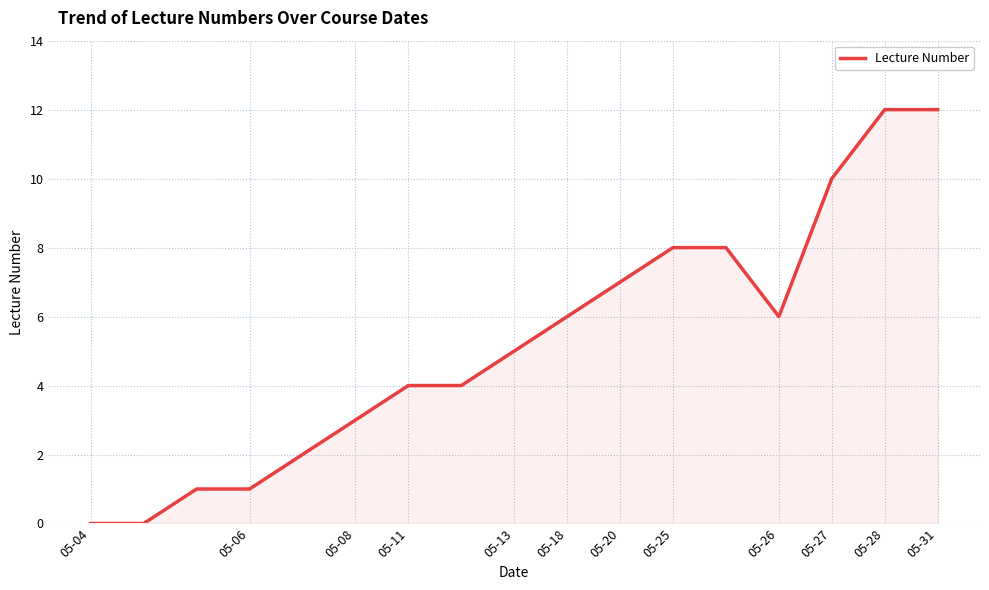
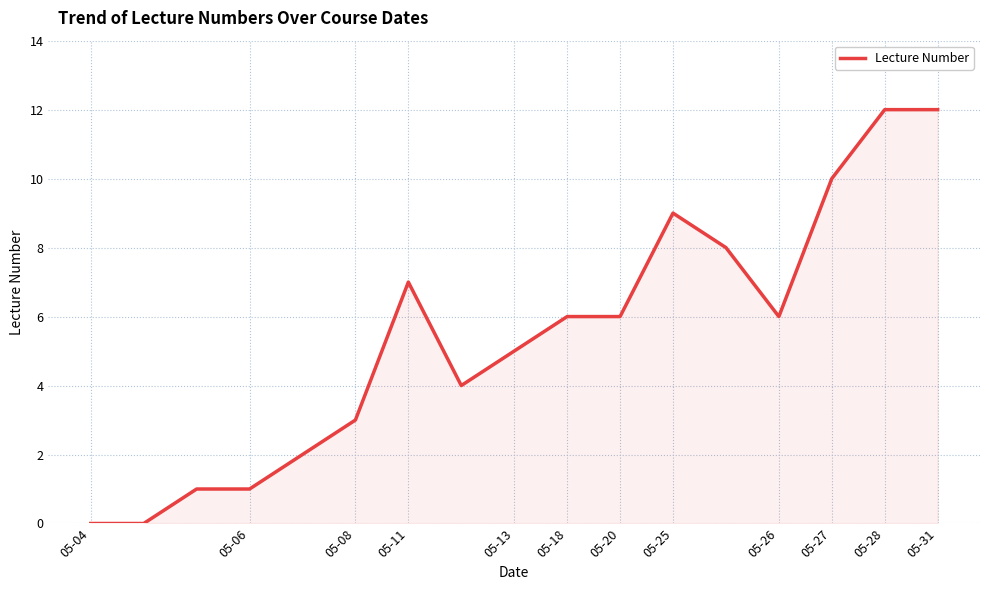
  {
    "05-04": 0,
    "05-06": 1,
    "05-08": 3,
-   "05-11": 4,
+   "05-11": 7,
    "05-13": 5,
    "05-18": 6,
-   "05-20": 7,
-   "05-25": 8,
+   "05-20": 6,
+   "05-25": 9,
    "05-26": 6,
    "05-27": 10,
    "05-28": 12,
    "05-31": 12
  }
